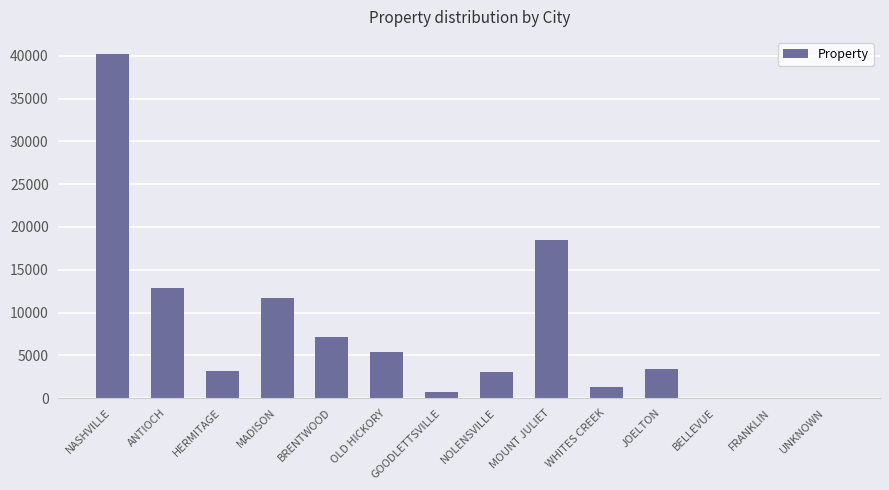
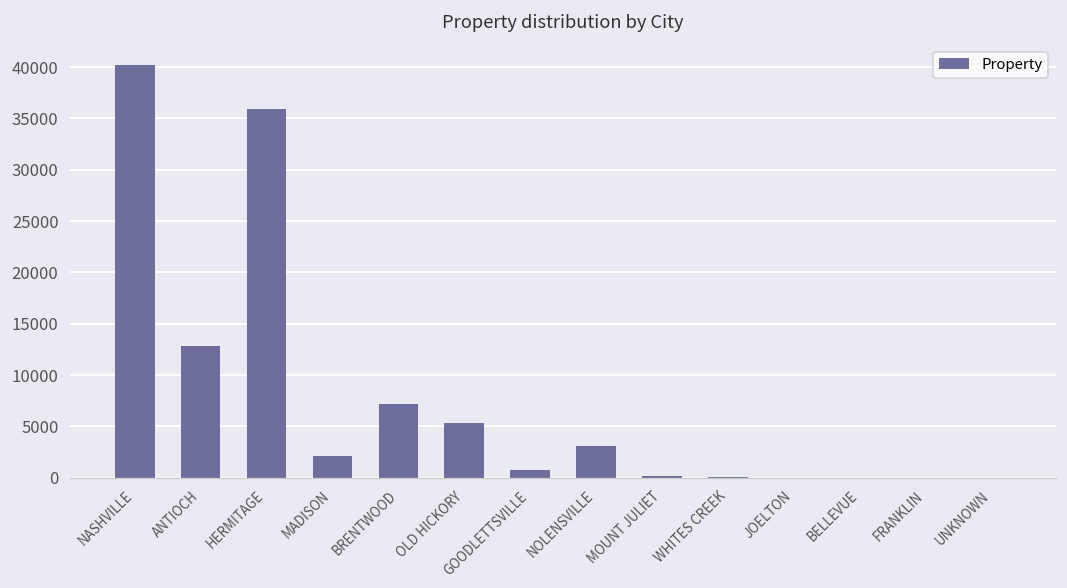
  {
    "NASHVILLE": 40000,
    "ANTIOCH": 13000,
-   "HERMITAGE": 3000,
-   "MADISON": 12000,
+   "HERMITAGE": 36000,
+   "MADISON": 2000,
    "BRENTWOOD": 7000,
    "OLD HICKORY": 5000,
    "GOODLETTSVILLE": 1000,
    "NOLENSVILLE": 3000,
-   "MOUNT JULIET": 18000,
-   "WHITES CREEK": 1000,
-   "JOELTON": 3000
+   "MOUNT JULIET": 0,
+   "WHITES CREEK": 0,
+   "JOELTON": 0
  }
